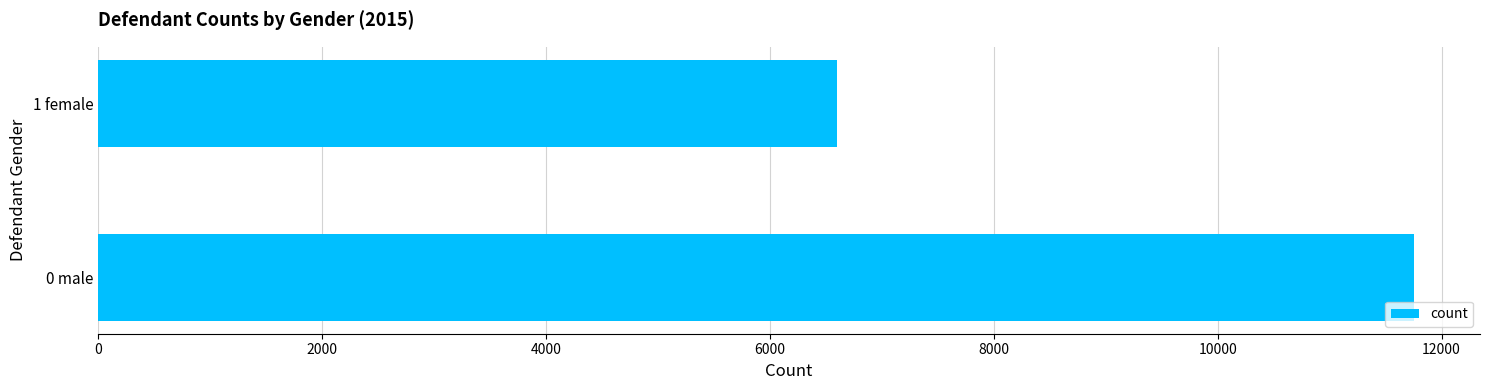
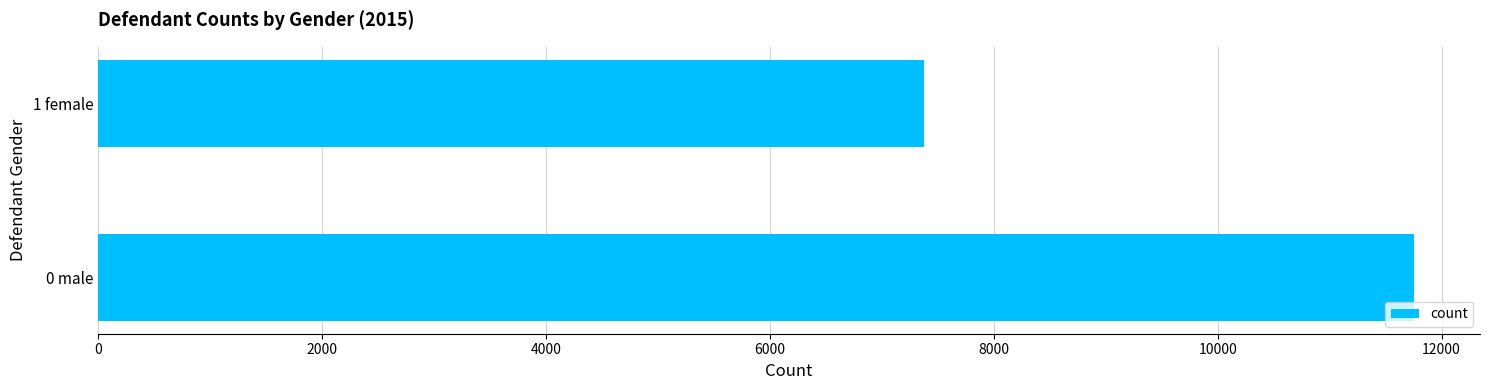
  {
-   "1 female": 6600,
+   "1 female": 7380,
    "0 male": 11760
  }
